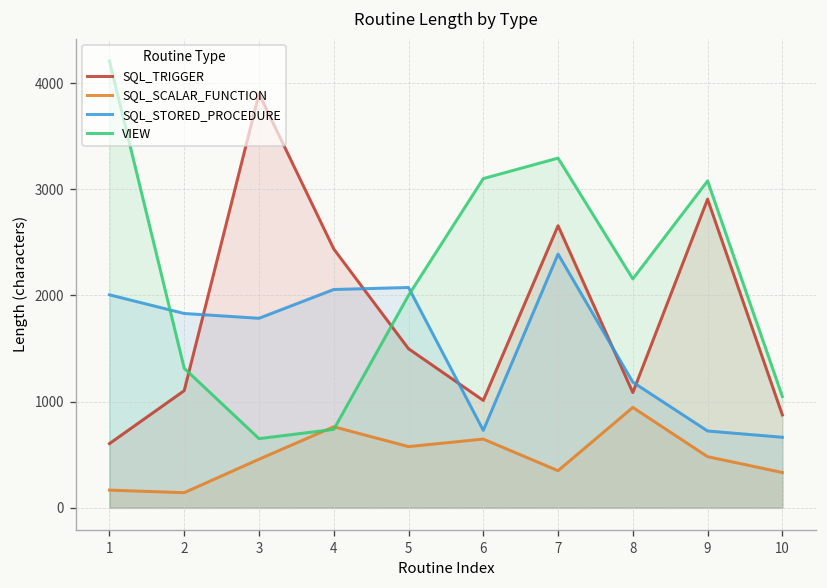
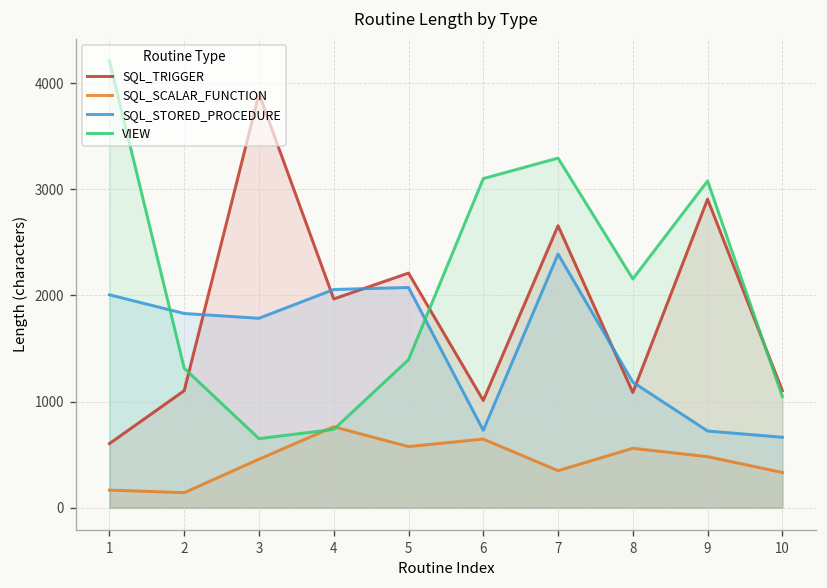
  {
    "SQL_TRIGGER": {
      "1": 600,
      "2": 1100,
-     "4": 2400,
-     "5": 1500,
+     "4": 2000,
+     "5": 2200,
      "6": 1000,
      "7": 2700,
      "8": 1100,
      "9": 2900,
-     "10": 900
+     "10": 1100
    },
    "SQL_SCALAR_FUNCTION": {
      "1": 200,
      "2": 100,
      "3": 500,
      "5": 600,
      "6": 600,
      "7": 300,
-     "8": 900,
+     "8": 600,
      "9": 500,
      "10": 300
    },
    "SQL_STORED_PROCEDURE": {
      "1": 2000,
      "2": 1800,
      "3": 1800,
      "4": 2100,
      "5": 2100,
      "6": 700,
      "7": 2400,
      "8": 1200,
      "9": 700,
      "10": 700
    },
    "VIEW": {
      "2": 1300,
      "3": 700,
-     "5": 2000,
+     "5": 1400,
      "6": 3100,
      "7": 3300,
      "8": 2200,
      "9": 3100,
      "10": 1000
    }
  }
